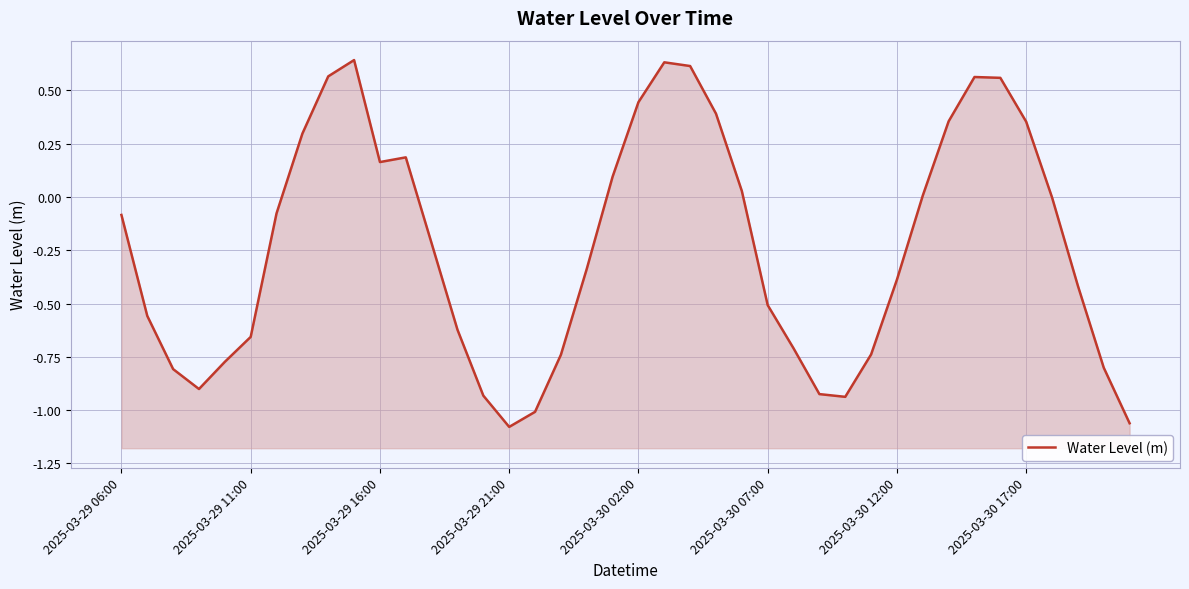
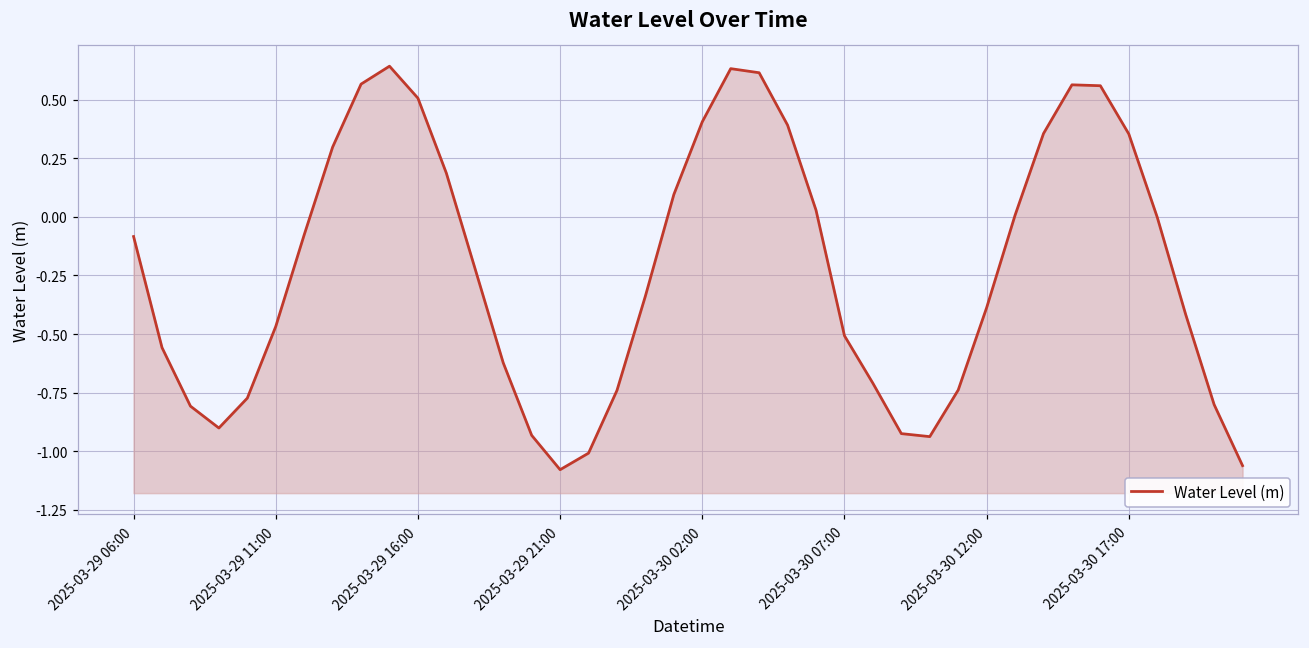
  {
    "2025-03-29 06:00": -0.08,
-   "2025-03-29 11:00": -0.66,
-   "2025-03-29 16:00": 0.16,
+   "2025-03-29 11:00": -0.47,
+   "2025-03-29 16:00": 0.51,
    "2025-03-29 21:00": -1.08,
-   "2025-03-30 02:00": 0.45,
+   "2025-03-30 02:00": 0.41,
    "2025-03-30 07:00": -0.51,
    "2025-03-30 12:00": -0.39,
    "2025-03-30 17:00": 0.35
  }
